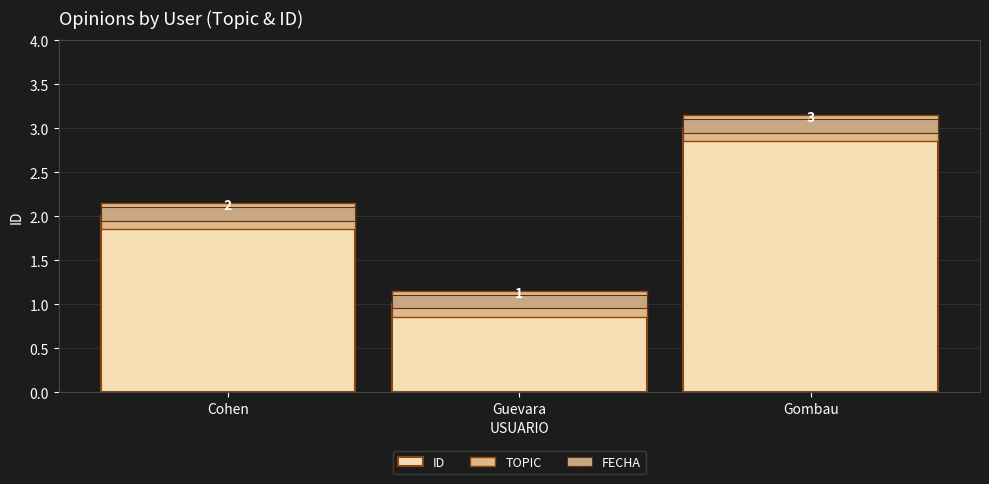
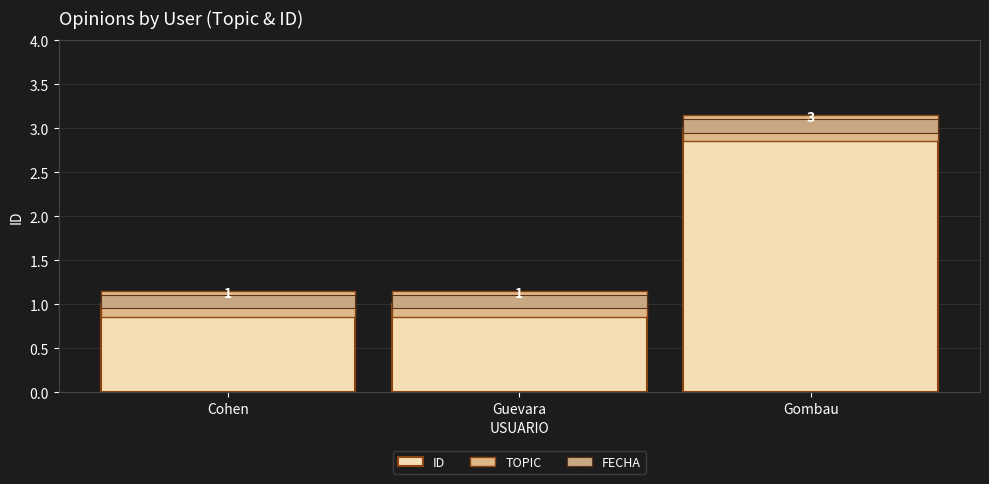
  {
    "ID": {
-     "Cohen": 2
+     "Cohen": 1
    }
  }
